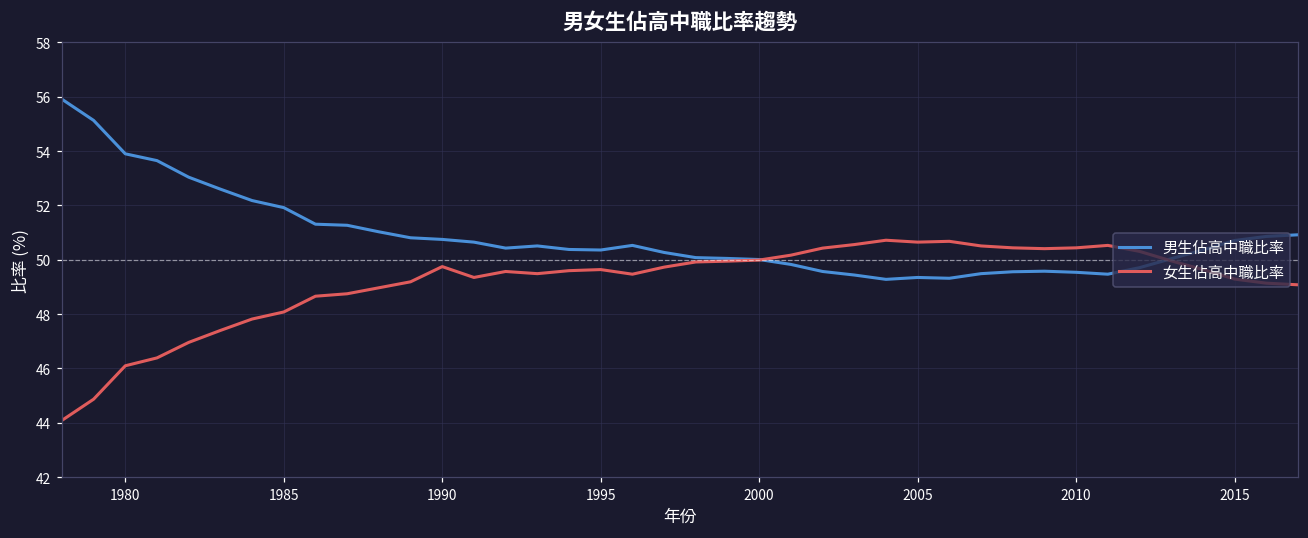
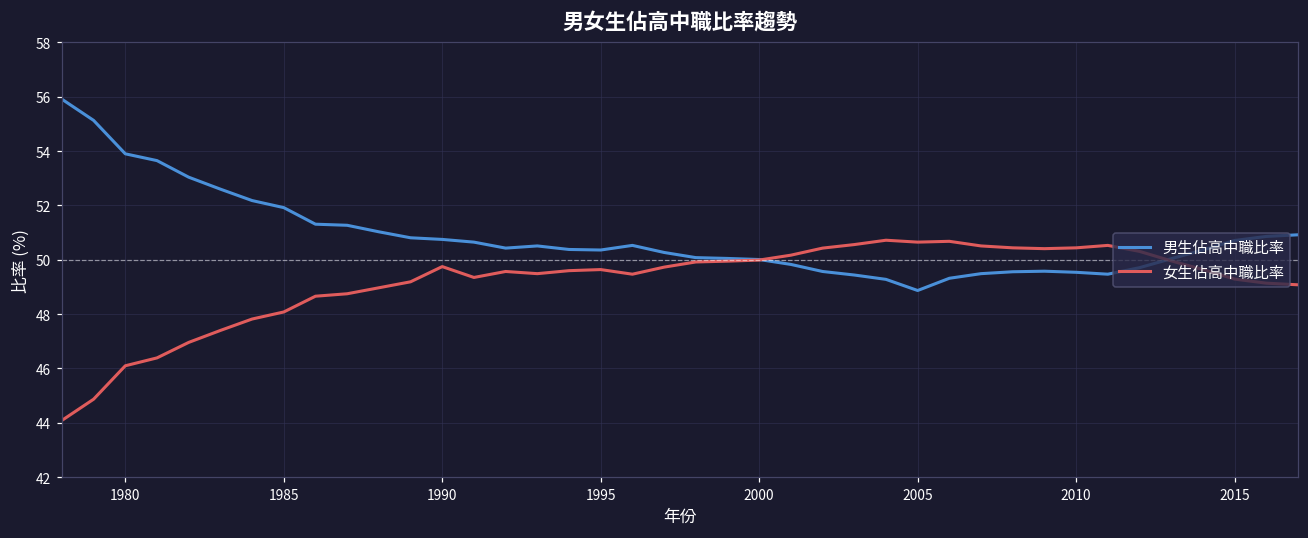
  {
    "男生佔高中職比率": {
      "1980": 53.9,
      "1985": 51.9,
      "1990": 50.8,
      "1995": 50.4,
-     "2005": 49.4,
+     "2005": 48.9,
      "2010": 49.5
    },
    "女生佔高中職比率": {
      "1980": 46.1,
      "1985": 48.1,
      "1990": 49.8,
      "1995": 49.6,
      "2005": 50.7,
      "2010": 50.4
    }
  }
